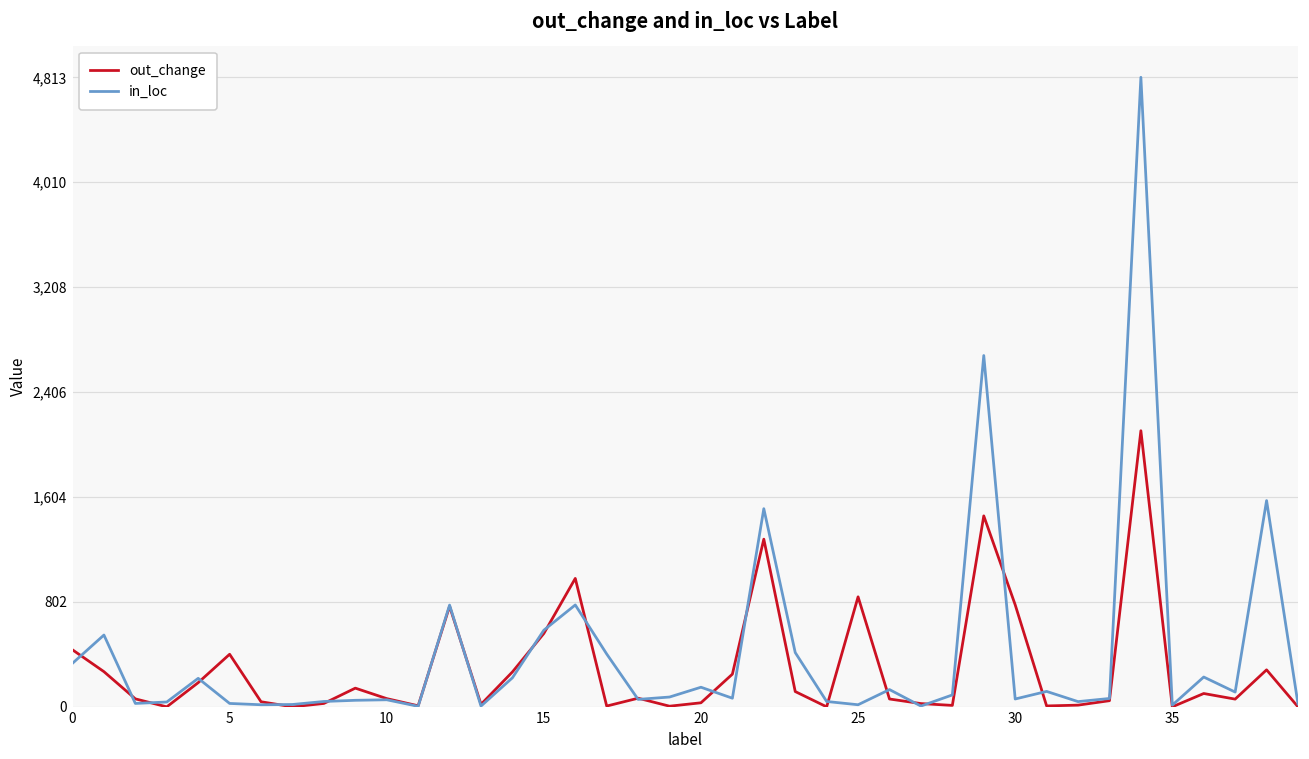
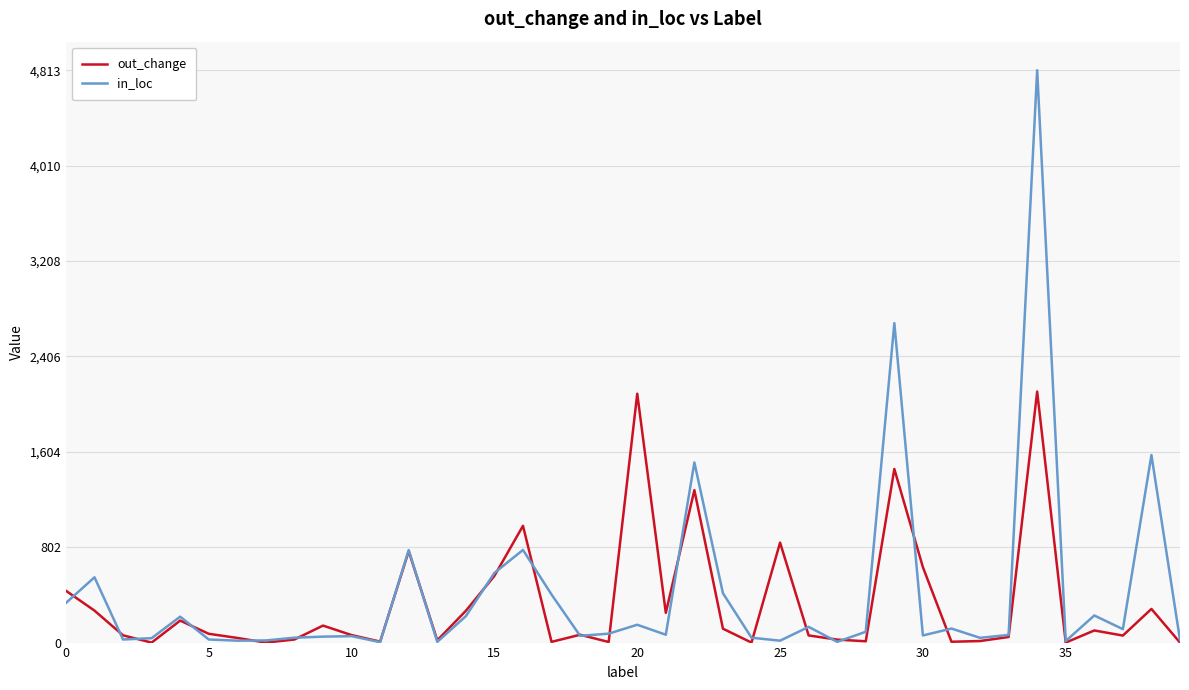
  {
    "out_change": {
      "0": "440",
-     "5": "400",
+     "5": "70",
      "15": "560",
-     "20": "30",
+     "20": "2,090",
      "25": "840",
-     "30": "780"
+     "30": "630"
    },
    "in_loc": {
      "0": "330",
      "5": "30",
      "15": "590",
      "20": "150",
      "25": "20",
      "30": "60"
    }
  }
